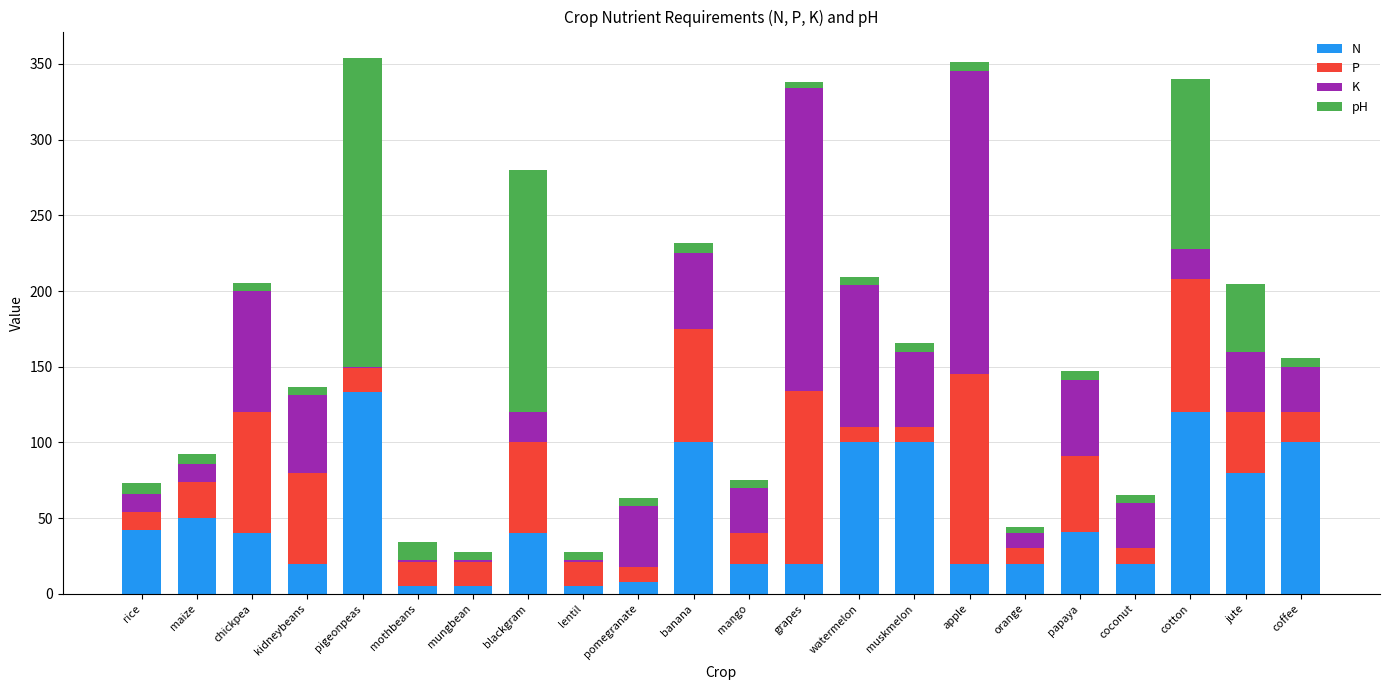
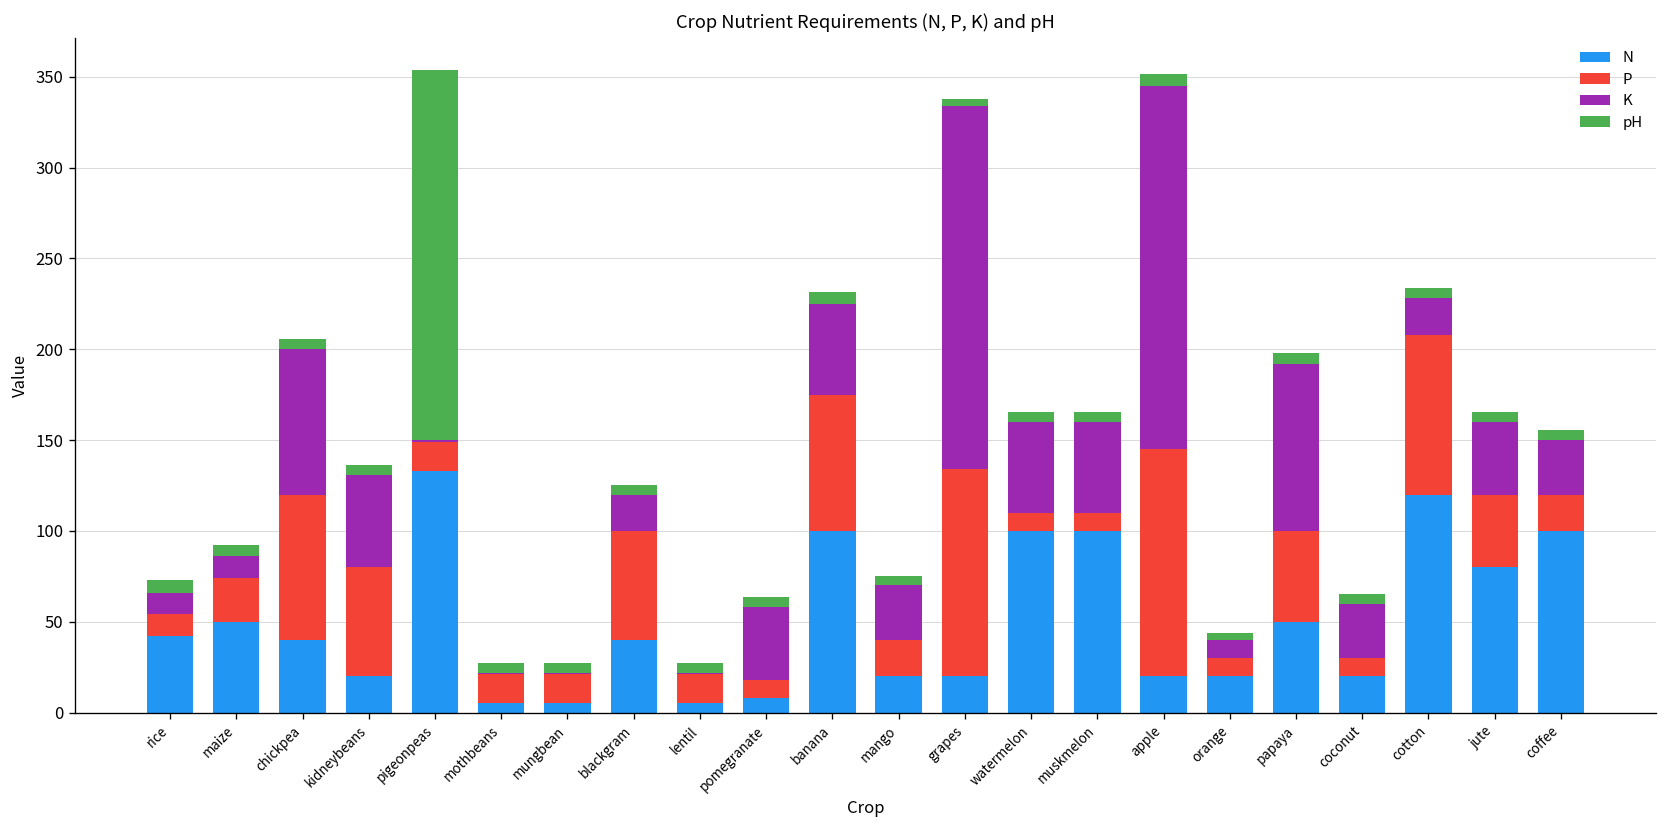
  {
    "N": {
      "rice": 42,
      "maize": 50,
      "chickpea": 40,
      "kidneybeans": 20,
      "pigeonpeas": 133,
      "mothbeans": 5,
      "mungbean": 5,
      "blackgram": 40,
      "lentil": 5,
      "pomegranate": 8,
      "banana": 100,
      "mango": 20,
      "grapes": 20,
      "watermelon": 100,
      "muskmelon": 100,
      "apple": 20,
      "orange": 20,
-     "papaya": 41,
+     "papaya": 50,
      "coconut": 20,
      "cotton": 120,
      "jute": 80,
      "coffee": 100
    },
    "P": {
      "rice": 12,
      "maize": 24,
      "chickpea": 80,
      "kidneybeans": 60,
      "pigeonpeas": 16,
      "mothbeans": 16,
      "mungbean": 16,
      "blackgram": 60,
      "lentil": 16,
      "pomegranate": 10,
      "banana": 75,
      "mango": 20,
      "grapes": 114,
      "watermelon": 10,
      "muskmelon": 10,
      "apple": 125,
      "orange": 10,
      "papaya": 50,
      "coconut": 10,
      "cotton": 88,
      "jute": 40,
      "coffee": 20
    },
    "K": {
      "rice": 12,
      "maize": 12,
      "chickpea": 80,
      "kidneybeans": 51,
      "blackgram": 20,
      "pomegranate": 40,
      "banana": 50,
      "mango": 30,
      "grapes": 200,
-     "watermelon": 94,
+     "watermelon": 50,
      "muskmelon": 50,
      "apple": 200,
      "orange": 10,
-     "papaya": 50,
+     "papaya": 92,
      "coconut": 30,
      "cotton": 20,
      "jute": 40,
      "coffee": 30
    },
    "pH": {
      "rice": 7,
      "maize": 6,
      "chickpea": 6,
      "kidneybeans": 6,
      "pigeonpeas": 204,
-     "mothbeans": 12,
+     "mothbeans": 6,
      "mungbean": 6,
-     "blackgram": 160,
+     "blackgram": 5,
      "lentil": 6,
      "pomegranate": 6,
      "banana": 7,
      "mango": 5,
      "grapes": 4,
      "watermelon": 6,
      "muskmelon": 6,
      "apple": 7,
      "orange": 4,
      "papaya": 6,
      "coconut": 5,
-     "cotton": 112,
-     "jute": 44,
+     "cotton": 6,
+     "jute": 6,
      "coffee": 6
    }
  }
